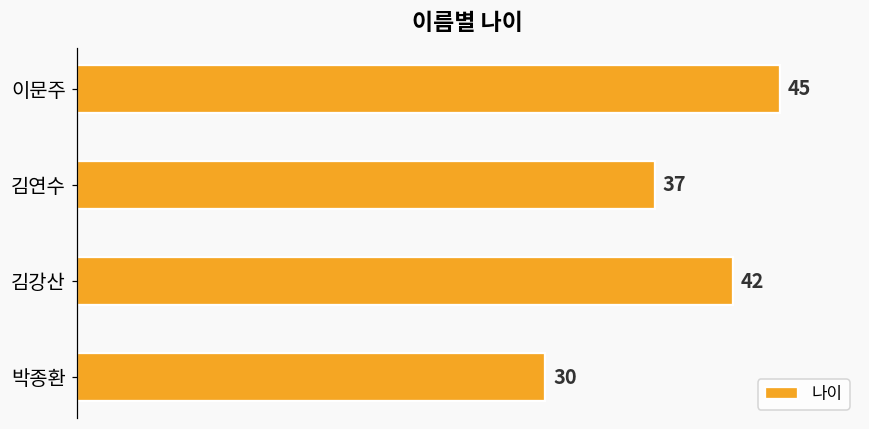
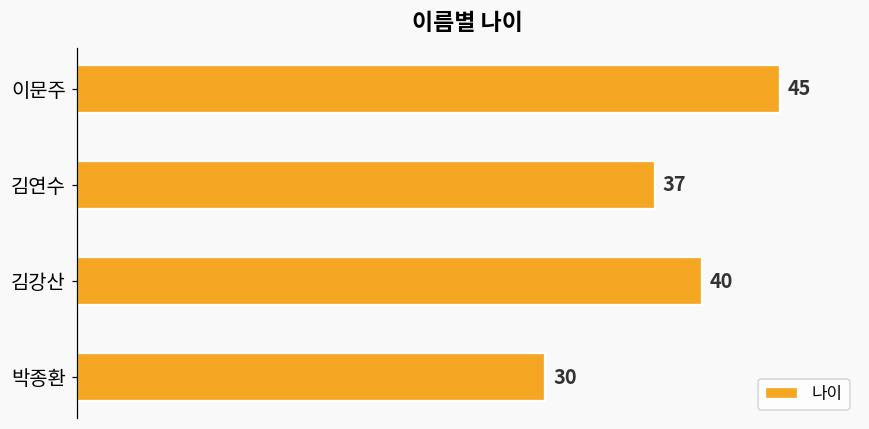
  {
    "이문주": 45,
    "김연수": 37,
-   "김강산": 42,
+   "김강산": 40,
    "박종환": 30
  }
